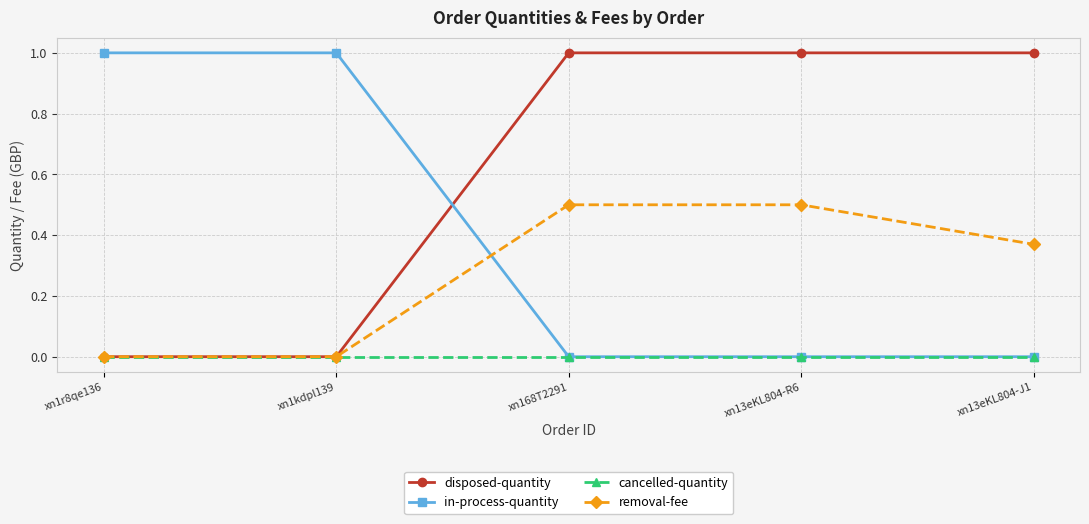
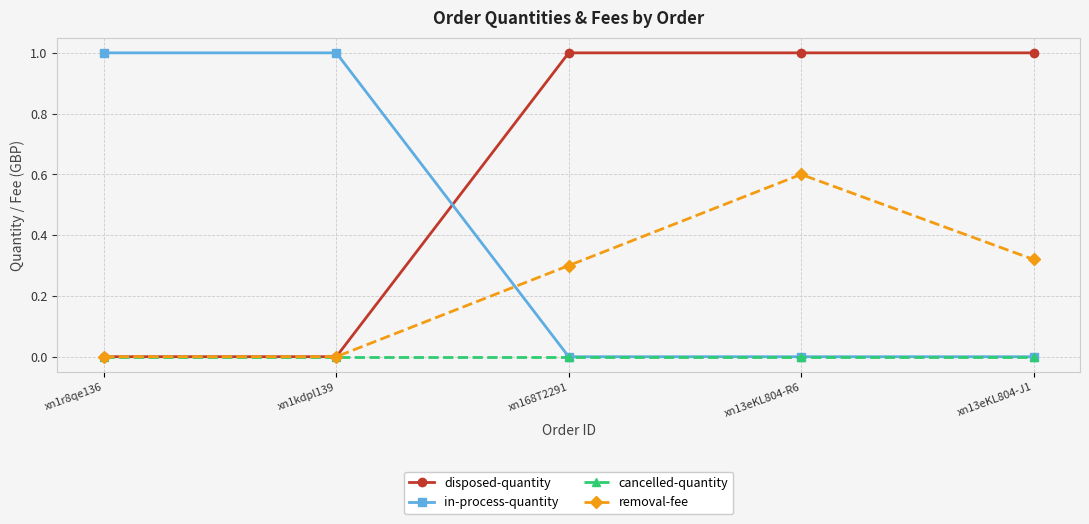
  {
    "disposed-quantity": {
      "xn168T2291": 1.00,
      "xn13eKL804-R6": 1.00,
      "xn13eKL804-J1": 1.00
    },
    "in-process-quantity": {
      "xn1r8qe136": 1.00,
      "xn1kdpl139": 1.00
    },
    "removal-fee": {
-     "xn168T2291": 0.5,
-     "xn13eKL804-R6": 0.5,
-     "xn13eKL804-J1": 0.37
+     "xn168T2291": 0.3,
+     "xn13eKL804-R6": 0.6,
+     "xn13eKL804-J1": 0.32
    }
  }
